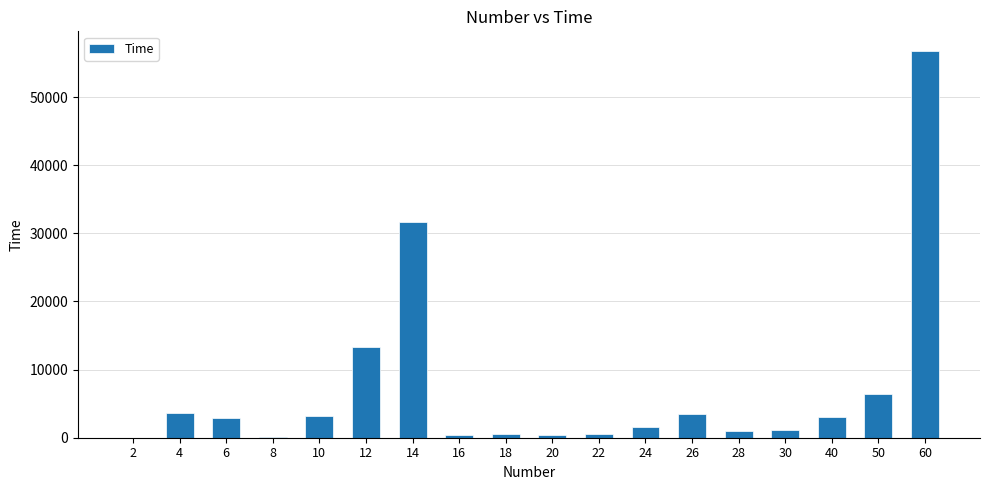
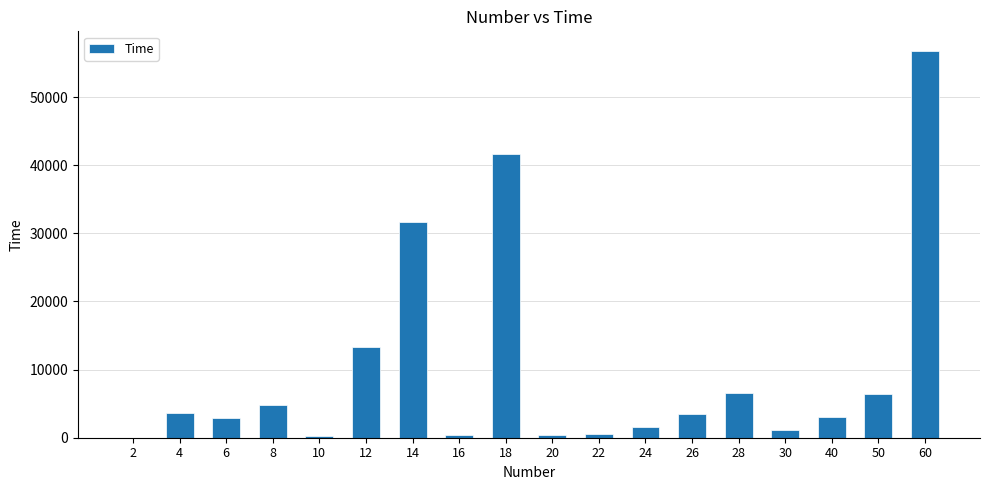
  {
    "4": 4000,
    "6": 3000,
-   "8": 0,
-   "10": 3000,
+   "8": 5000,
+   "10": 0,
    "12": 13000,
    "14": 32000,
-   "18": 1000,
+   "18": 42000,
    "20": 0,
    "22": 1000,
    "24": 2000,
    "26": 3000,
-   "28": 1000,
+   "28": 7000,
    "30": 1000,
    "40": 3000,
    "50": 6000,
    "60": 57000
  }
